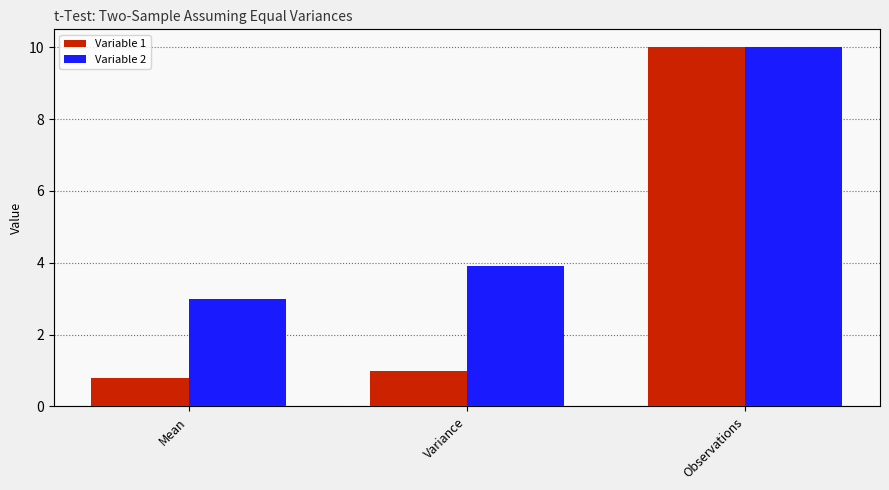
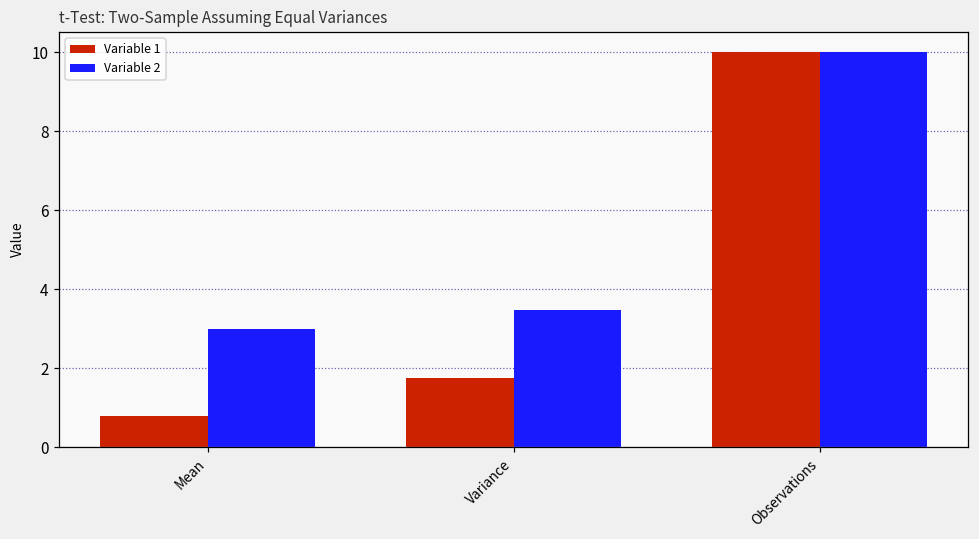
  {
    "Variable 1": {
      "Mean": 0.8,
-     "Variance": 1.0,
+     "Variance": 1.8,
      "Observations": 10.0
    },
    "Variable 2": {
      "Mean": 3.0,
-     "Variance": 3.9,
+     "Variance": 3.5,
      "Observations": 10.0
    }
  }
